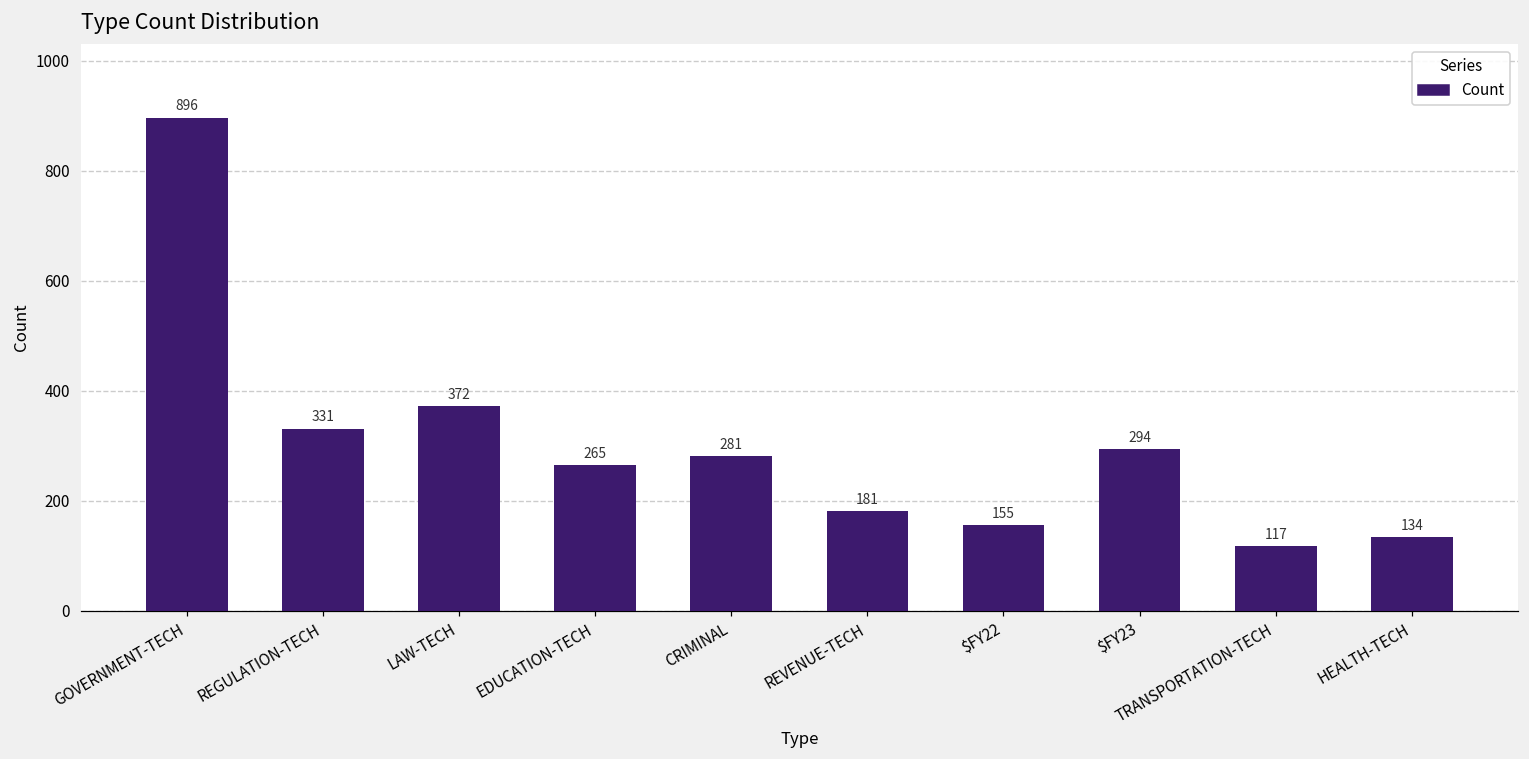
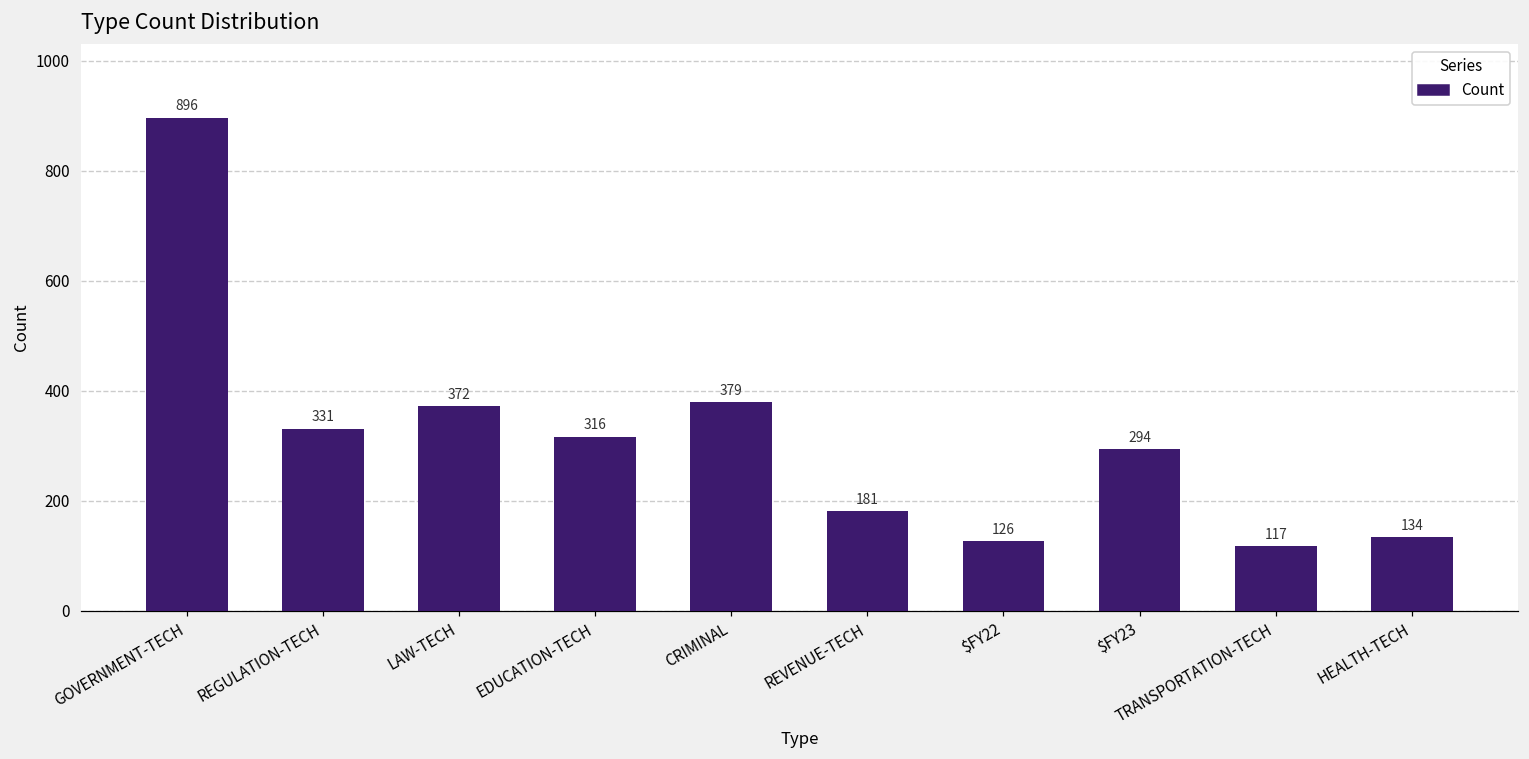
  {
    "GOVERNMENT-TECH": 896,
    "REGULATION-TECH": 331,
    "LAW-TECH": 372,
-   "EDUCATION-TECH": 265,
-   "CRIMINAL": 281,
+   "EDUCATION-TECH": 316,
+   "CRIMINAL": 379,
    "REVENUE-TECH": 181,
-   "$FY22": 155,
+   "$FY22": 126,
    "$FY23": 294,
    "TRANSPORTATION-TECH": 117,
    "HEALTH-TECH": 134
  }
